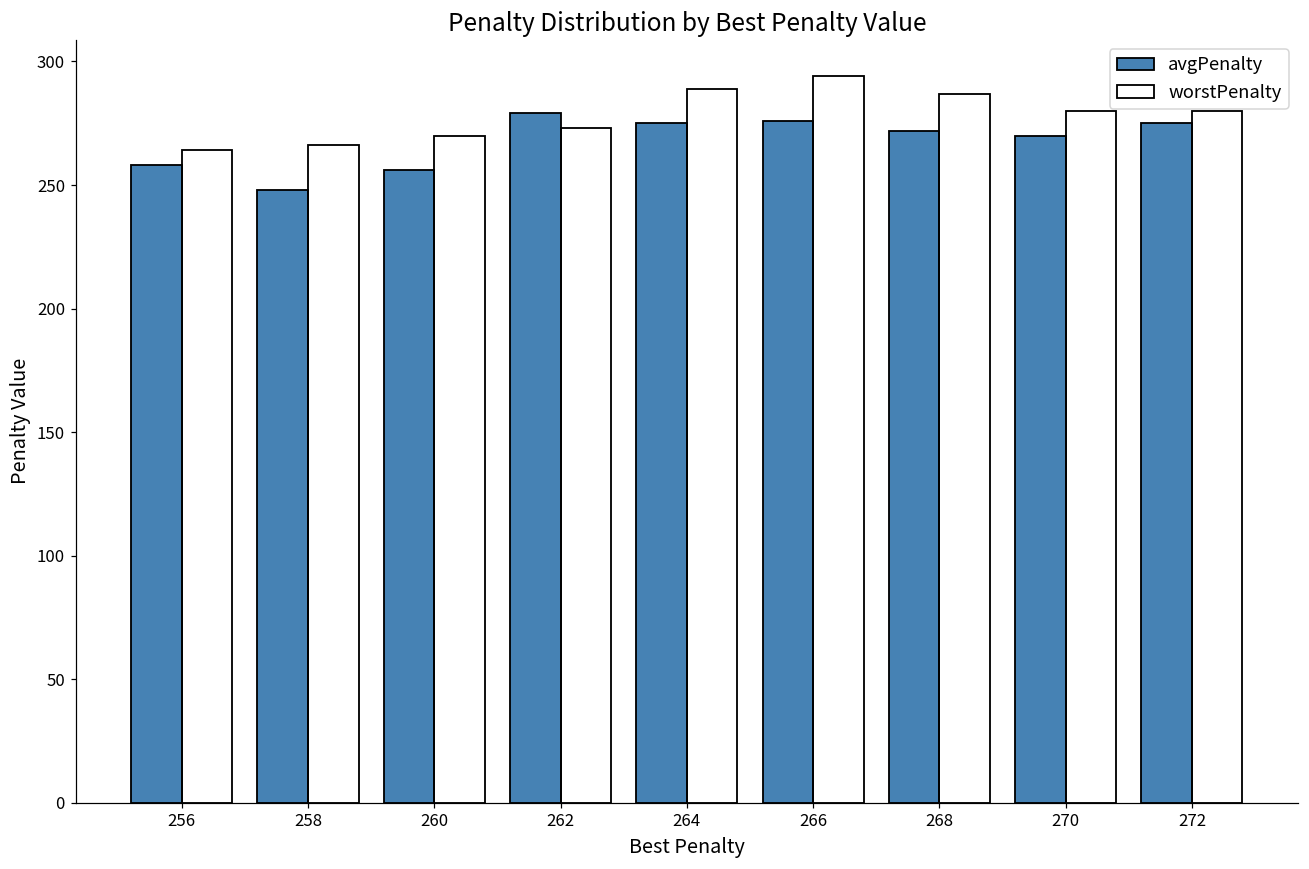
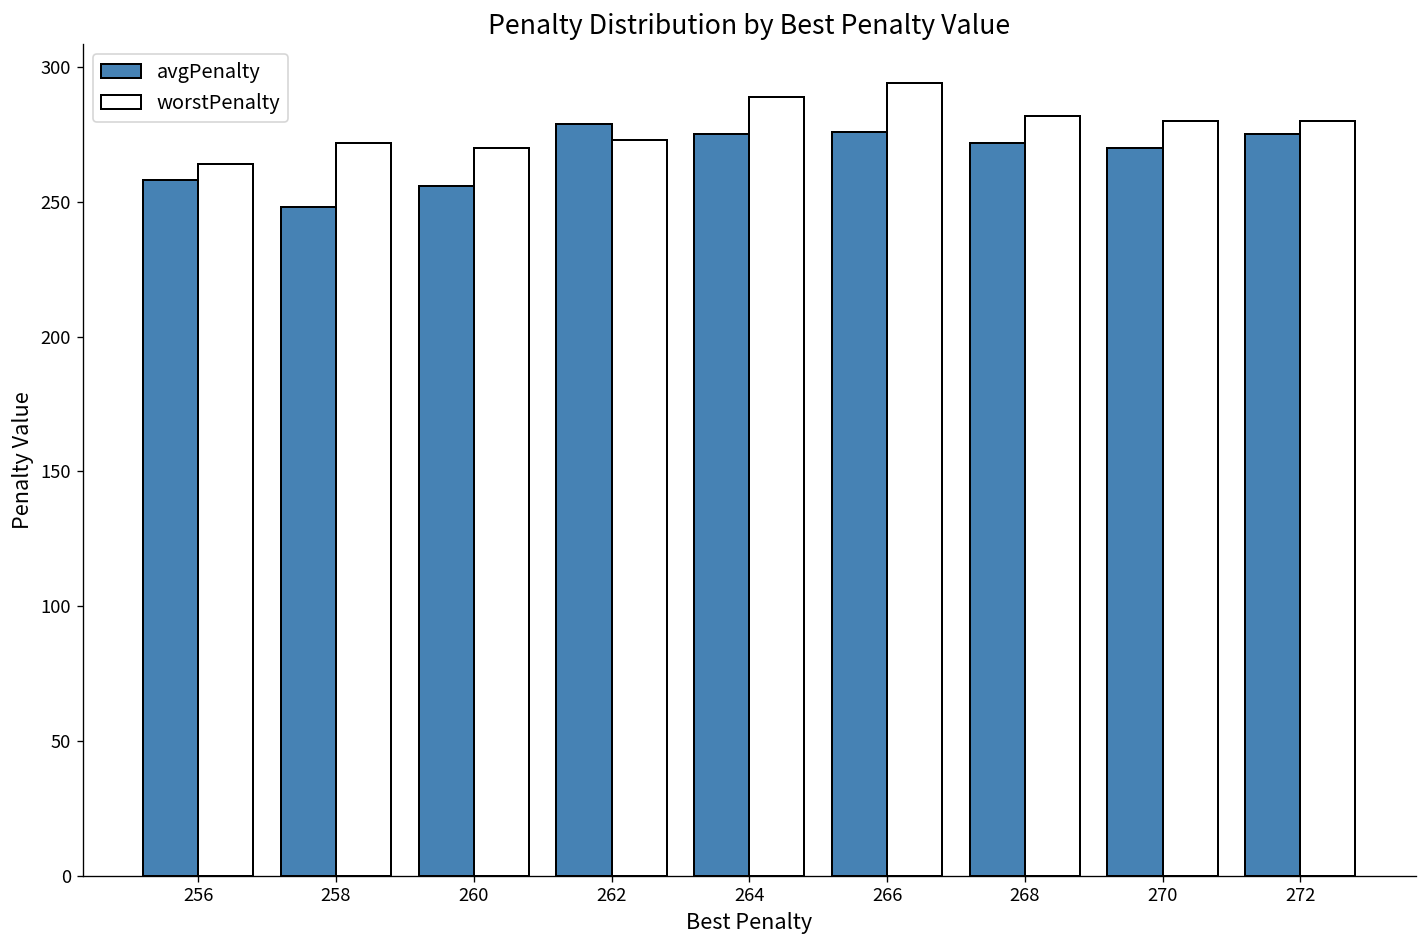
  {
    "avgPenalty": {
      "256": 258,
      "258": 248,
      "260": 256,
      "262": 279,
      "264": 275,
      "266": 276,
      "268": 272,
      "270": 270,
      "272": 275
    },
    "worstPenalty": {
      "256": 264,
-     "258": 266,
+     "258": 272,
      "260": 270,
      "262": 273,
      "264": 289,
      "266": 294,
-     "268": 287,
+     "268": 282,
      "270": 280,
      "272": 280
    }
  }
